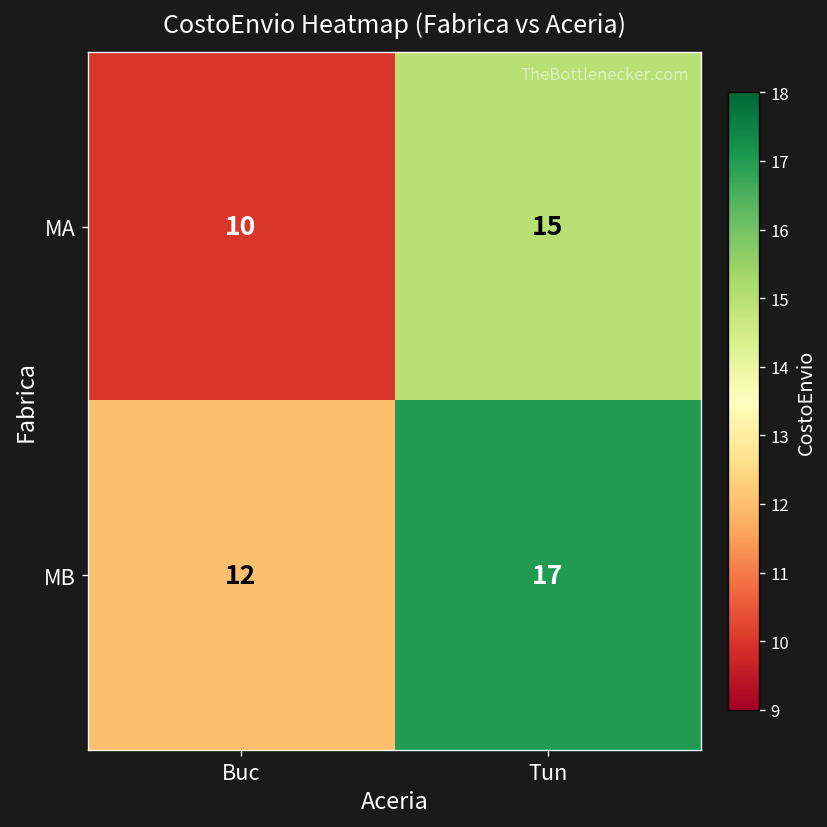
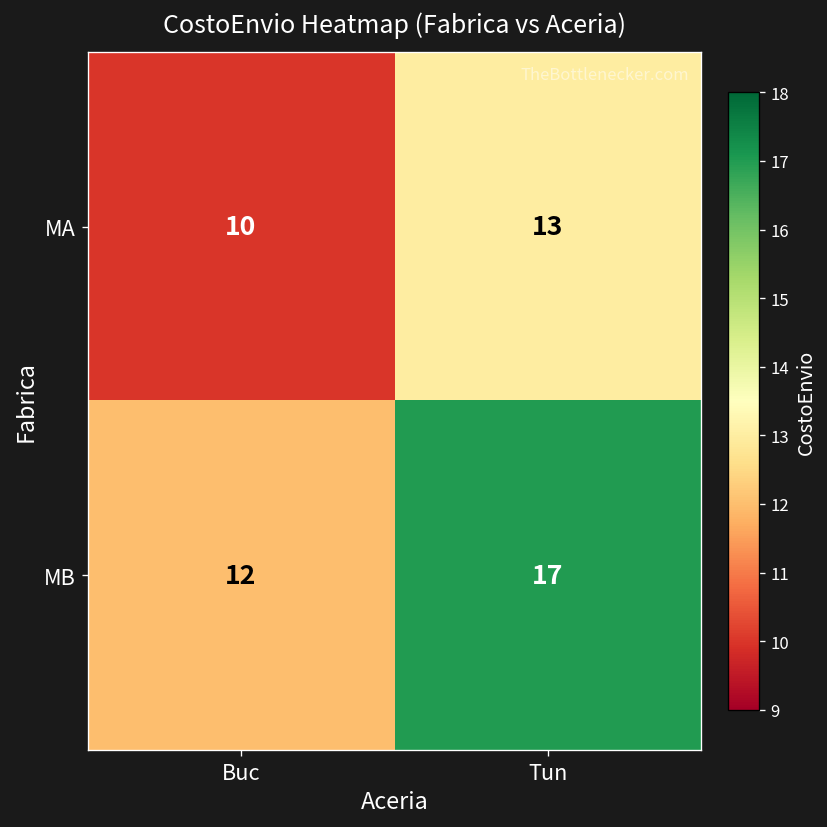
  {
    "MA": {
      "Buc": 10,
-     "Tun": 15
+     "Tun": 13
    },
    "MB": {
      "Buc": 12,
      "Tun": 17
    }
  }
